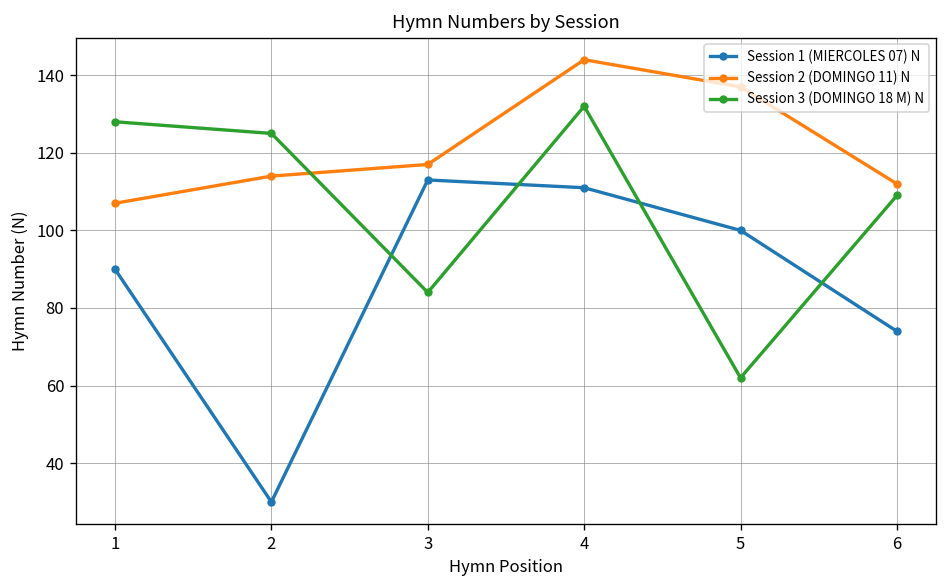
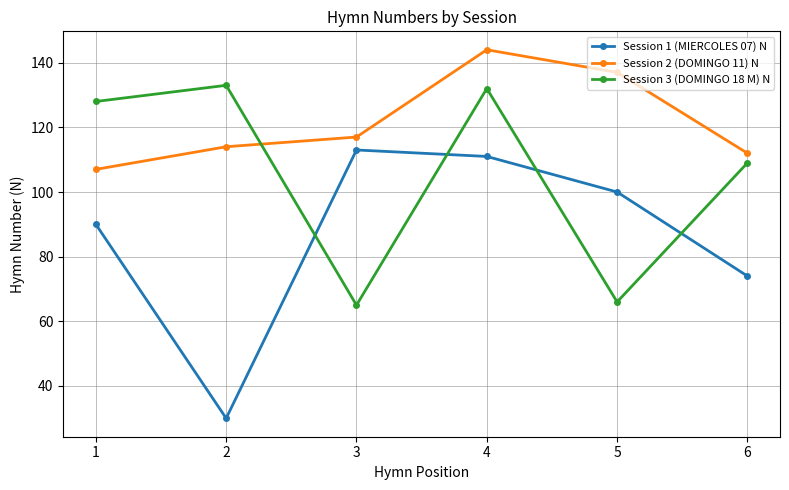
  {
    "Session 1 (MIERCOLES 07) N": {
      "1": 90,
      "2": 30,
      "3": 113,
      "4": 111,
      "5": 100,
      "6": 74
    },
    "Session 2 (DOMINGO 11) N": {
      "1": 107,
      "2": 114,
      "3": 117,
      "4": 144,
      "6": 112
    },
    "Session 3 (DOMINGO 18 M) N": {
      "1": 128,
-     "2": 125,
-     "3": 84,
+     "2": 133,
+     "3": 65,
      "4": 132,
-     "5": 62,
+     "5": 66,
      "6": 109
    }
  }
